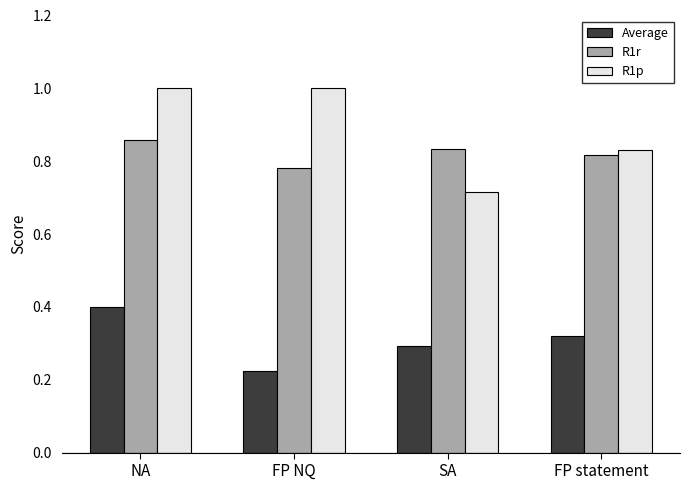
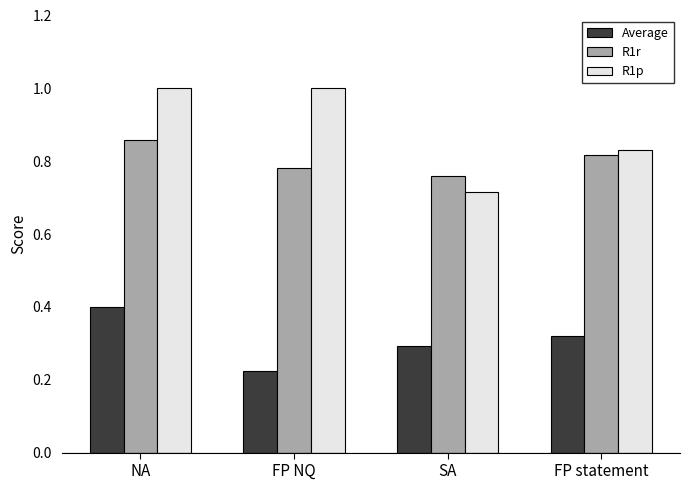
  {
    "Average": {
      "NA": 0.40,
      "FP NQ": 0.22,
      "SA": 0.29,
      "FP statement": 0.32
    },
    "R1r": {
      "NA": 0.86,
      "FP NQ": 0.78,
-     "SA": 0.83,
+     "SA": 0.76,
      "FP statement": 0.82
    },
    "R1p": {
      "NA": 1.00,
      "FP NQ": 1.00,
      "SA": 0.71,
      "FP statement": 0.83
    }
  }
